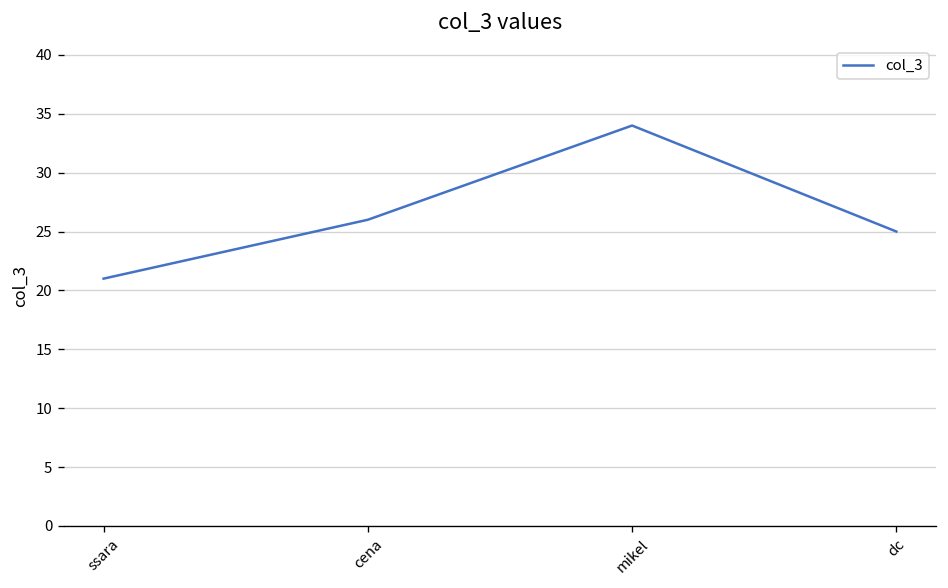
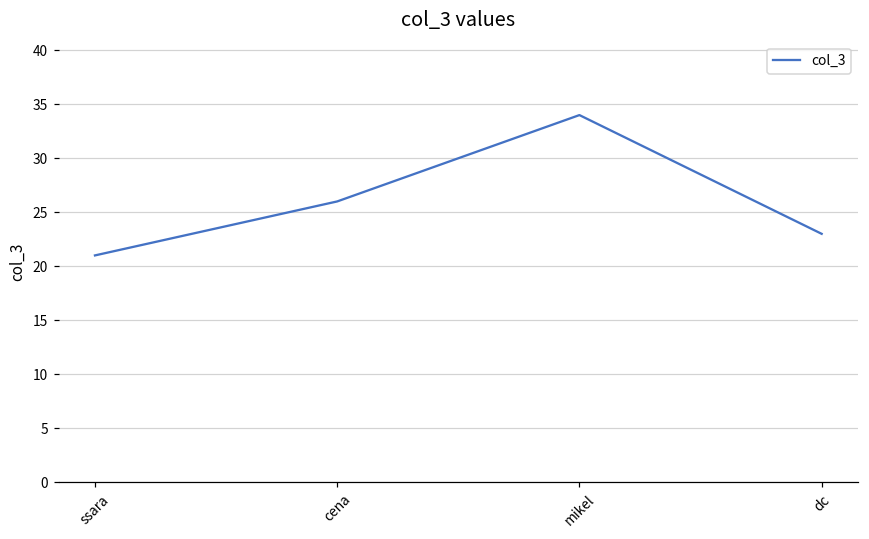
  {
    "ssara": 21,
    "cena": 26,
    "mikel": 34,
-   "dc": 25
+   "dc": 23
  }
